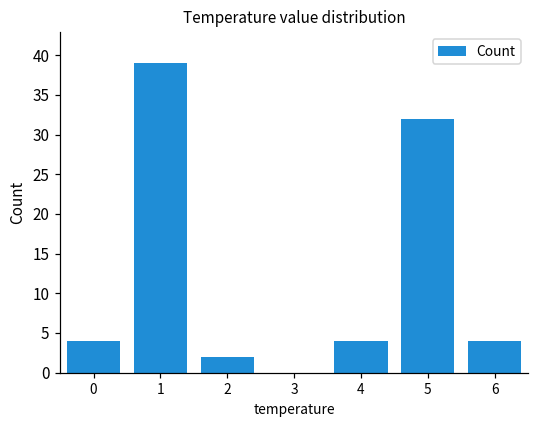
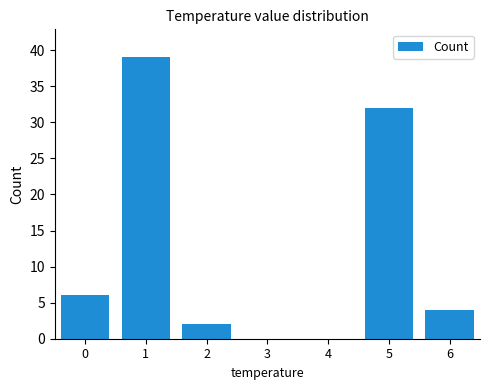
  {
-   "0": 4,
+   "0": 6,
    "1": 39,
    "2": 2,
    "3": 0,
-   "4": 4,
+   "4": 0,
    "5": 32,
    "6": 4
  }
